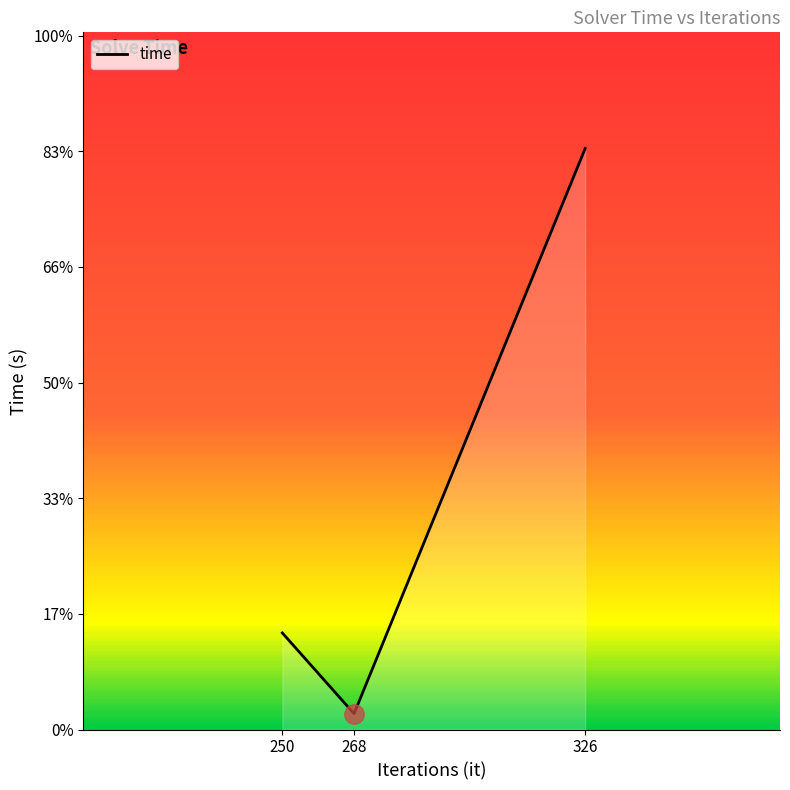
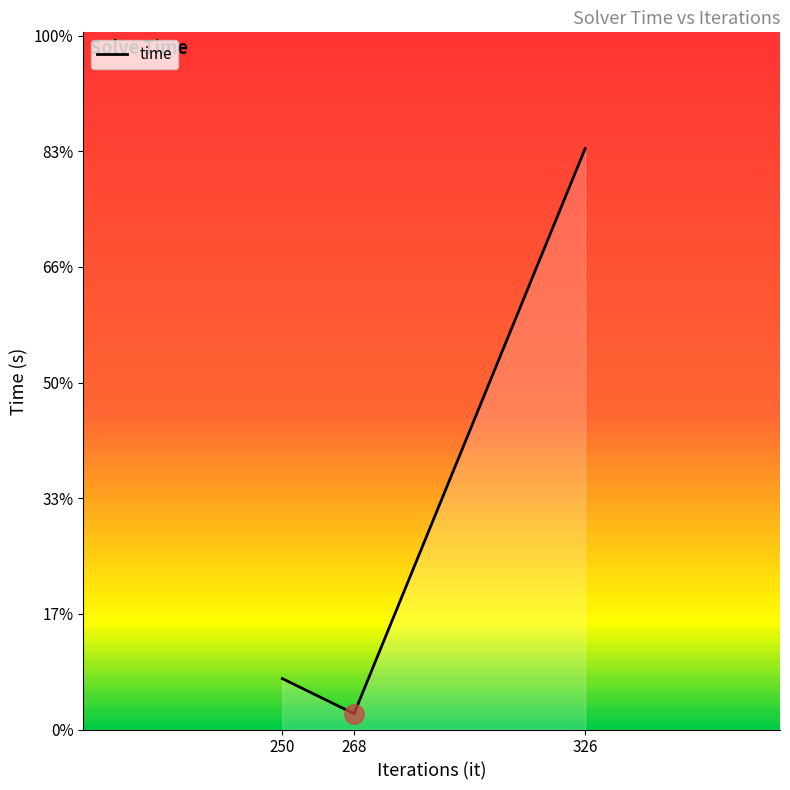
  {
    "time": {
-     "250": "14%",
+     "250": "7%",
      "326": "84%"
    }
  }
